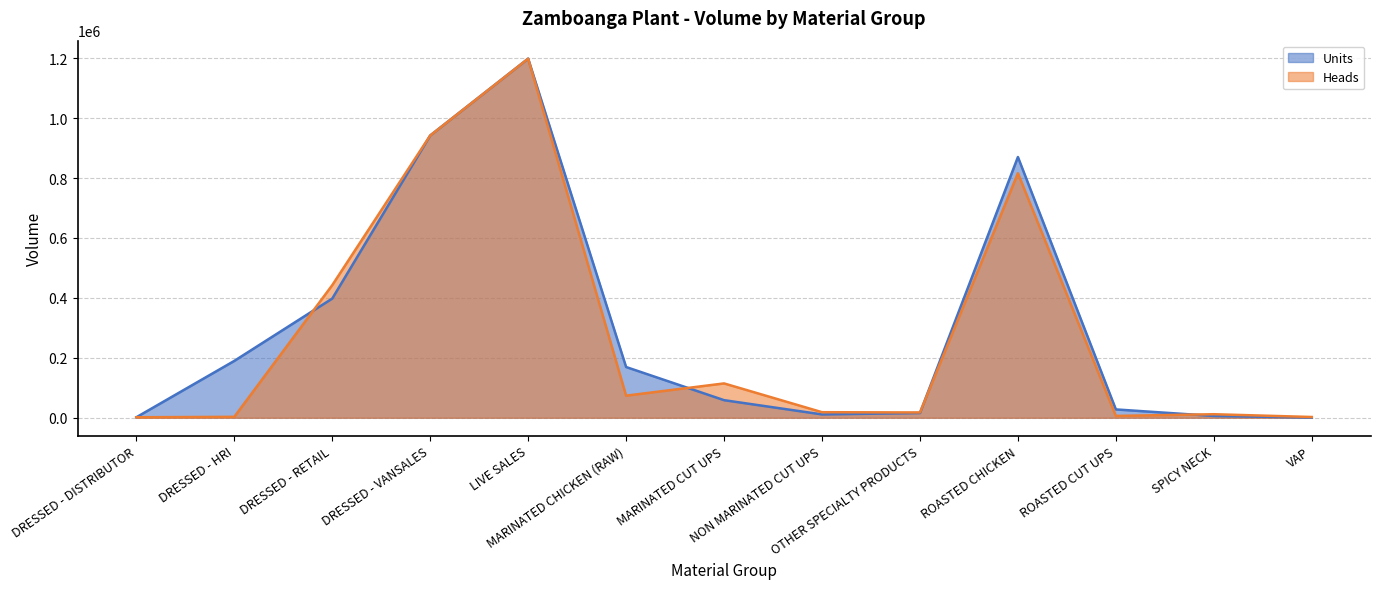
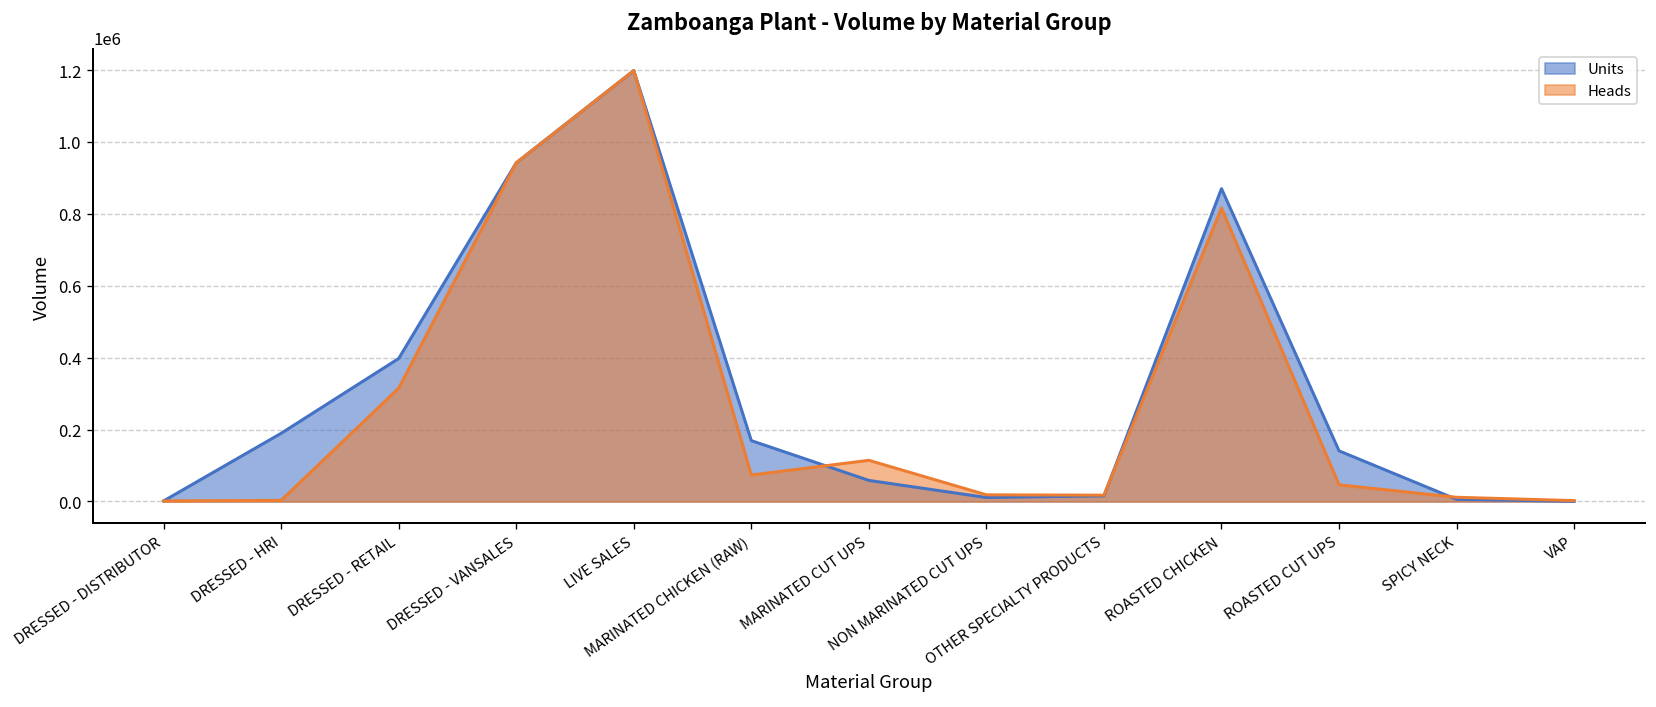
  {
    "Units": {
      "DRESSED - HRI": 190000,
      "DRESSED - RETAIL": 400000,
      "MARINATED CHICKEN (RAW)": 170000,
      "MARINATED CUT UPS": 60000,
      "ROASTED CHICKEN": 870000,
-     "ROASTED CUT UPS": 30000
+     "ROASTED CUT UPS": 140000
    },
    "Heads": {
      "DRESSED - HRI": 0,
-     "DRESSED - RETAIL": 440000,
+     "DRESSED - RETAIL": 320000,
      "MARINATED CHICKEN (RAW)": 70000,
      "MARINATED CUT UPS": 110000,
      "ROASTED CHICKEN": 820000,
-     "ROASTED CUT UPS": 10000
+     "ROASTED CUT UPS": 50000
    }
  }
